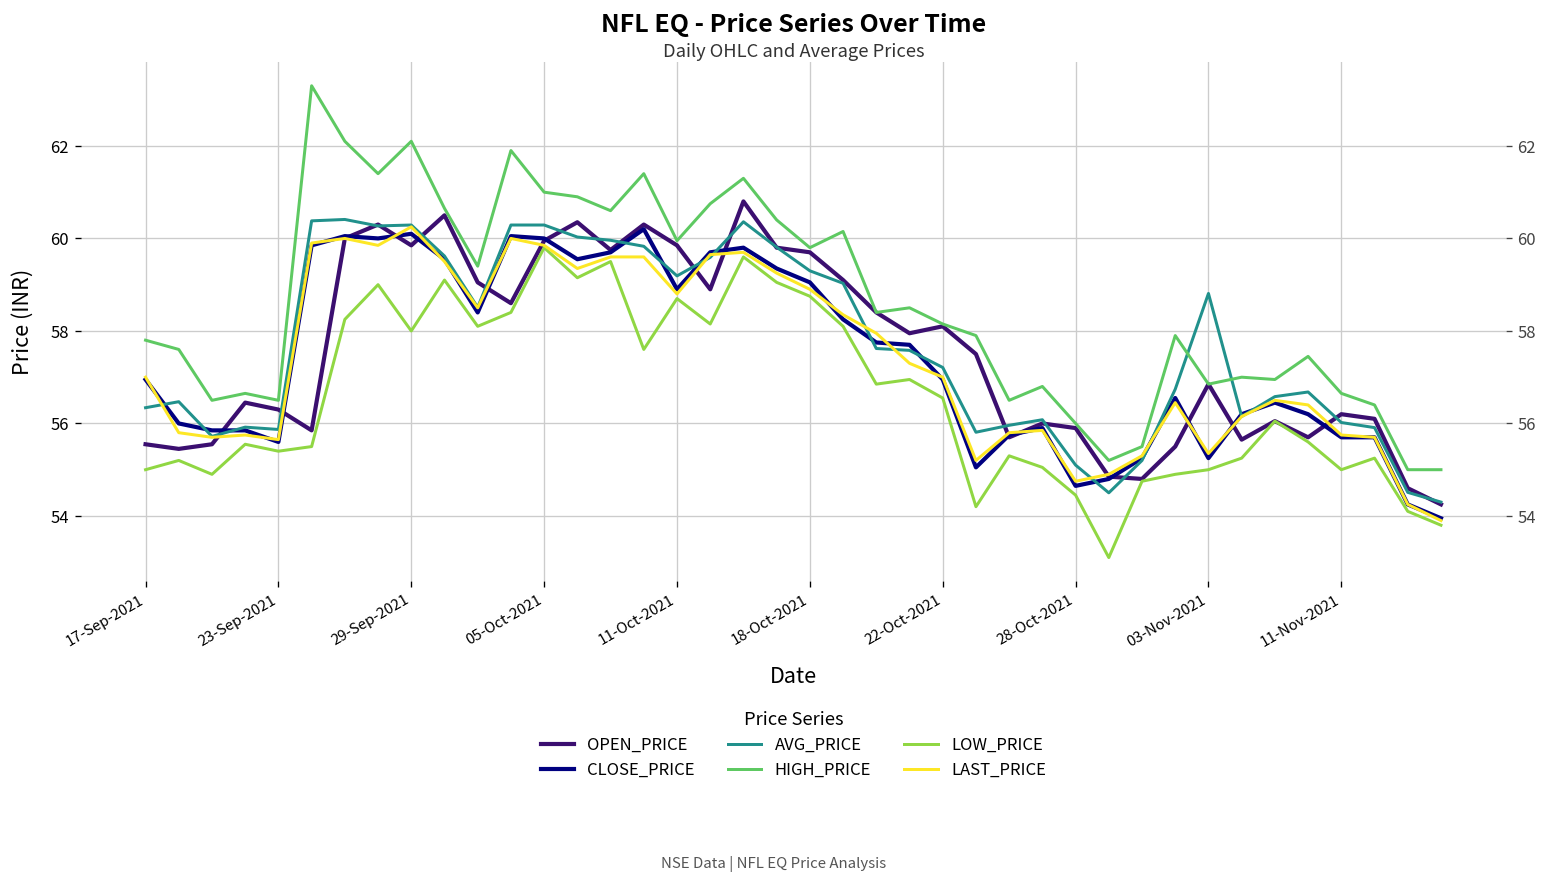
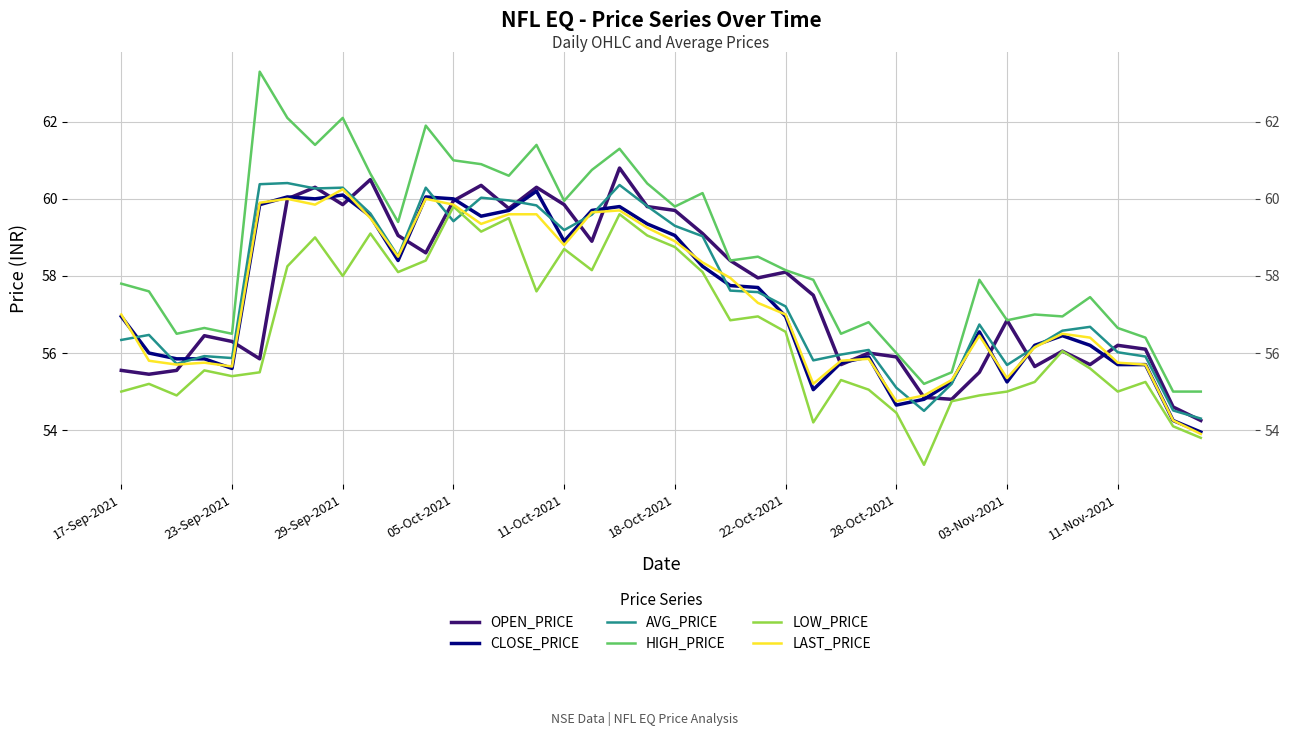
  {
    "OPEN_PRICE": {
      "17-Sep-2021": 55.6,
      "23-Sep-2021": 56.3,
      "29-Sep-2021": 59.9,
      "11-Oct-2021": 59.9,
      "18-Oct-2021": 59.7,
      "28-Oct-2021": 55.9,
      "11-Nov-2021": 56.2
    },
    "CLOSE_PRICE": {
      "29-Sep-2021": 60.1,
      "11-Oct-2021": 58.9,
      "18-Oct-2021": 59.1,
      "28-Oct-2021": 54.7,
      "03-Nov-2021": 55.3
    },
    "AVG_PRICE": {
      "17-Sep-2021": 56.3,
      "23-Sep-2021": 55.9,
-     "05-Oct-2021": 60.3,
+     "05-Oct-2021": 59.4,
      "11-Oct-2021": 59.2,
      "18-Oct-2021": 59.3,
      "22-Oct-2021": 57.2,
      "28-Oct-2021": 55.1,
-     "03-Nov-2021": 58.8,
+     "03-Nov-2021": 55.7,
      "11-Nov-2021": 56.0
    },
    "HIGH_PRICE": {
      "17-Sep-2021": 57.8,
      "23-Sep-2021": 56.5,
      "29-Sep-2021": 62.1,
      "05-Oct-2021": 61.0,
      "11-Oct-2021": 60.0,
      "18-Oct-2021": 59.8,
      "28-Oct-2021": 56.0,
      "11-Nov-2021": 56.7
    },
    "LOW_PRICE": {
      "17-Sep-2021": 55.0,
      "23-Sep-2021": 55.4,
      "29-Sep-2021": 58.0,
      "11-Oct-2021": 58.7,
      "18-Oct-2021": 58.8,
      "22-Oct-2021": 56.6,
      "28-Oct-2021": 54.5,
      "03-Nov-2021": 55.0,
      "11-Nov-2021": 55.0
    },
    "LAST_PRICE": {
      "11-Oct-2021": 58.8,
      "18-Oct-2021": 58.9,
      "28-Oct-2021": 54.8,
      "03-Nov-2021": 55.4
    }
  }
